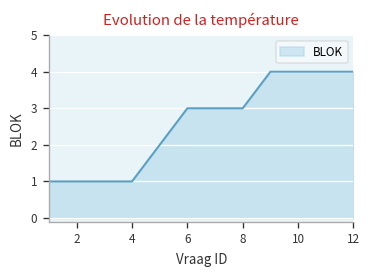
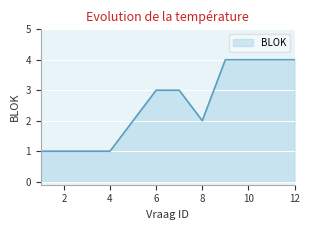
  {
    "2": 1,
    "4": 1,
    "6": 3,
-   "8": 3,
+   "8": 2,
    "10": 4,
    "12": 4
  }
